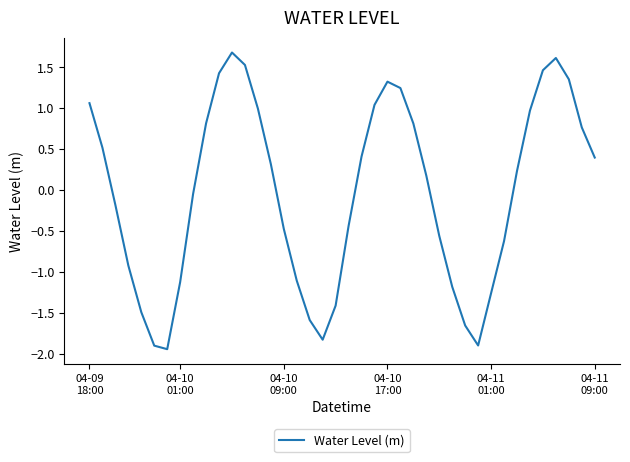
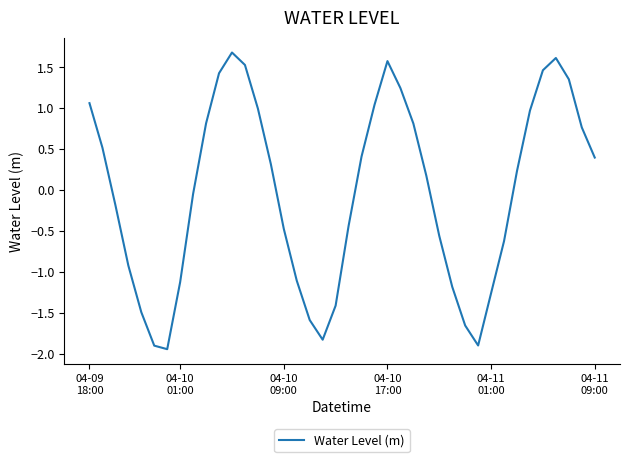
  {
    "04-09 18:00": 1.1,
    "04-10 01:00": -1.1,
    "04-10 09:00": -0.5,
-   "04-10 17:00": 1.3,
+   "04-10 17:00": 1.6,
    "04-11 01:00": -1.3,
    "04-11 09:00": 0.4
  }
